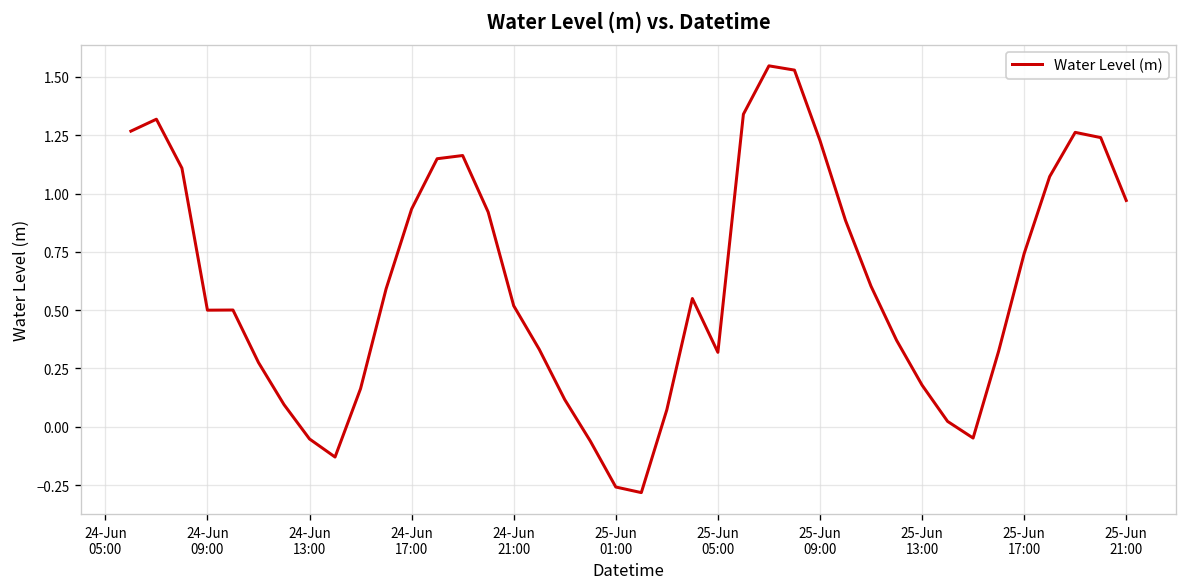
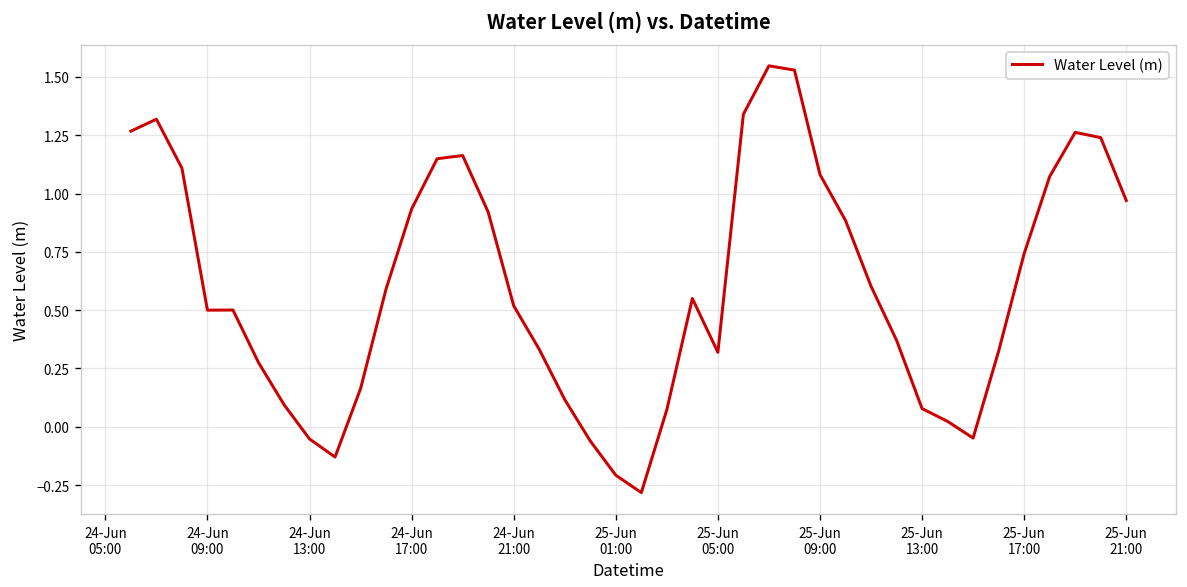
  {
    "24-Jun 09:00": 0.50,
    "24-Jun 13:00": -0.05,
    "24-Jun 17:00": 0.93,
    "24-Jun 21:00": 0.52,
-   "25-Jun 01:00": -0.26,
+   "25-Jun 01:00": -0.21,
    "25-Jun 05:00": 0.32,
-   "25-Jun 09:00": 1.23,
-   "25-Jun 13:00": 0.18,
+   "25-Jun 09:00": 1.08,
+   "25-Jun 13:00": 0.08,
    "25-Jun 17:00": 0.74,
    "25-Jun 21:00": 0.97
  }
